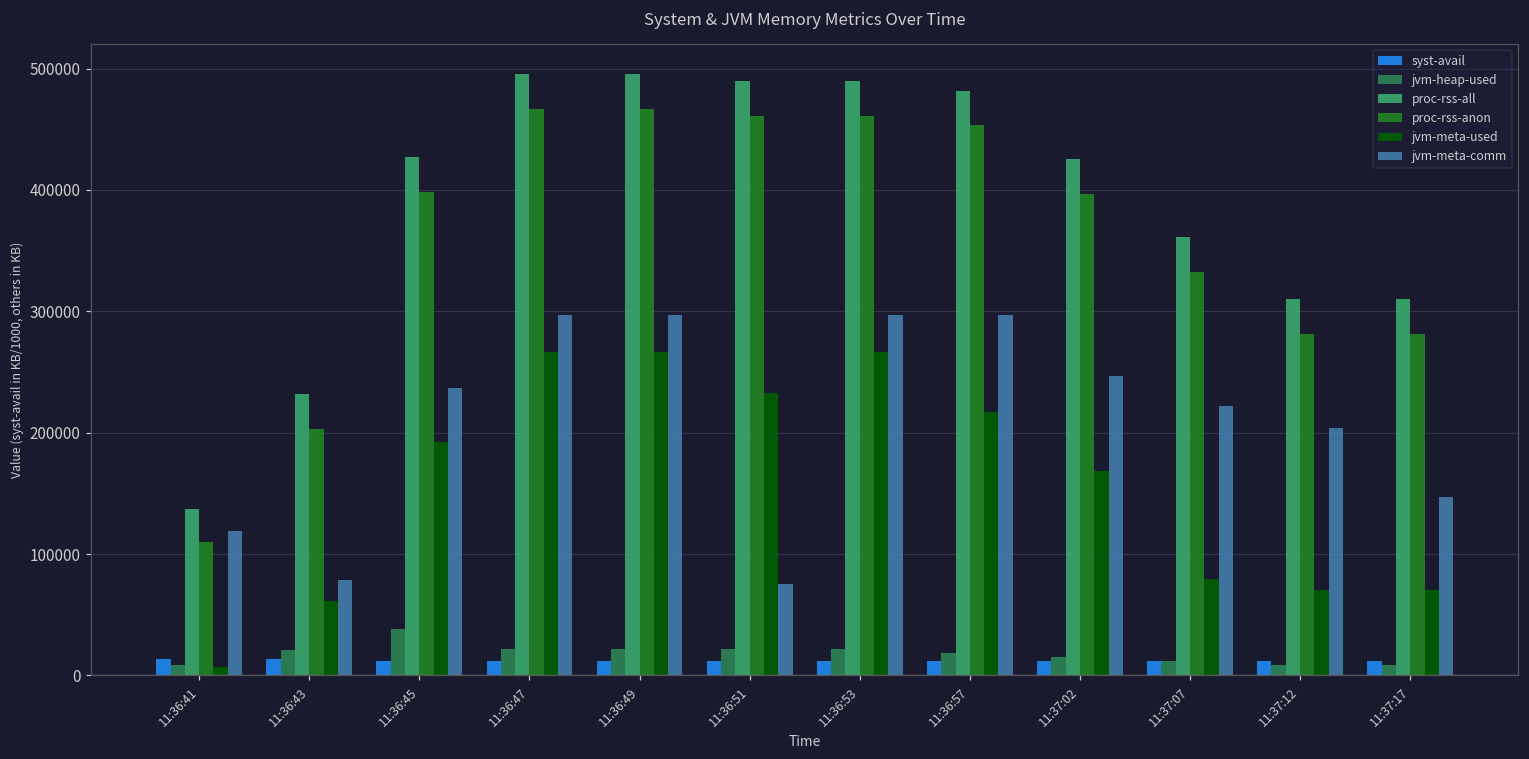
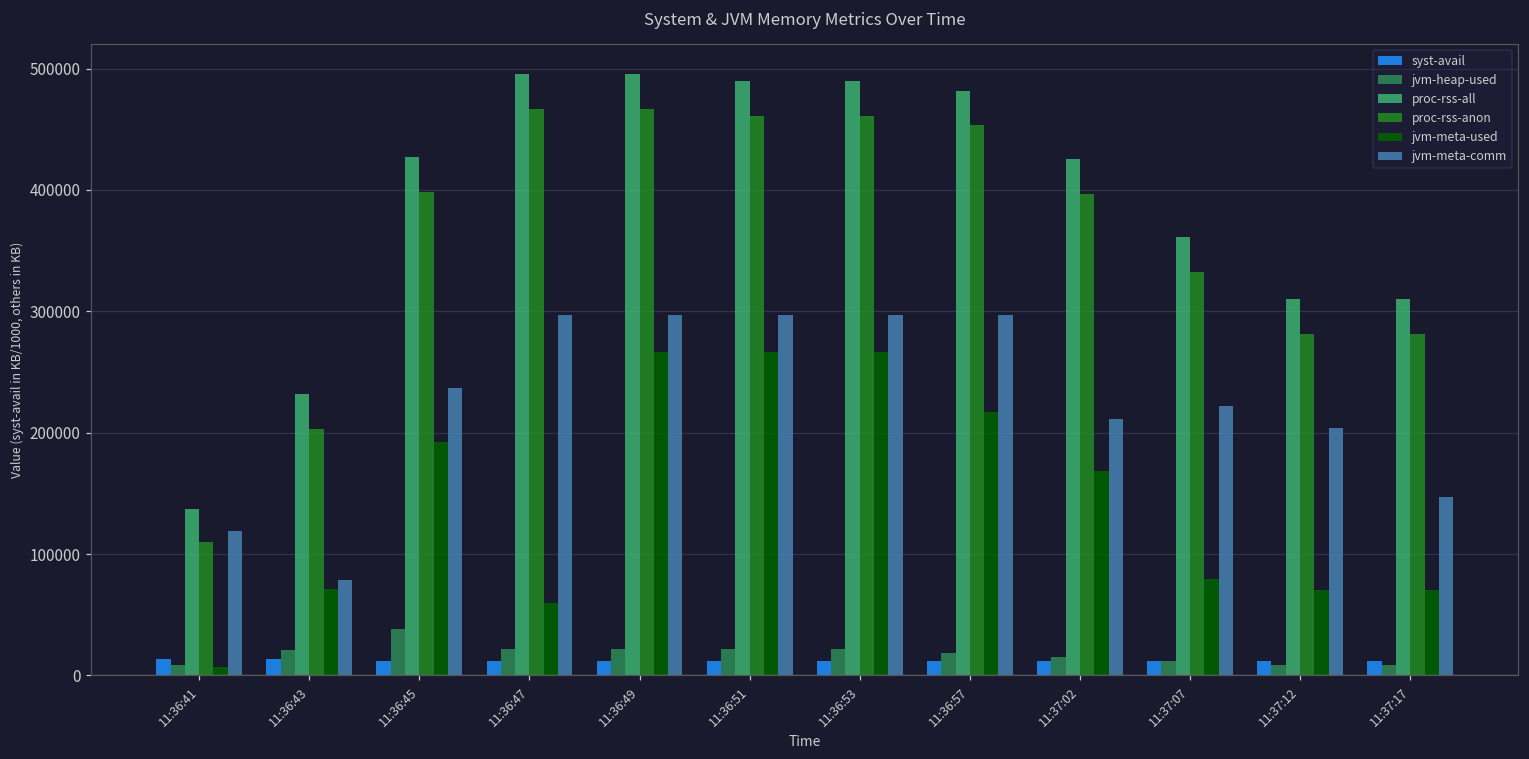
  {
    "syst-avail": {
      "11:36:41": 14000,
      "11:36:43": 13000,
      "11:36:45": 12000,
      "11:36:47": 12000,
      "11:36:49": 12000,
      "11:36:51": 12000,
      "11:36:53": 12000,
      "11:36:57": 12000,
      "11:37:02": 12000,
      "11:37:07": 12000,
      "11:37:12": 12000,
      "11:37:17": 12000
    },
    "jvm-meta-used": {
      "11:36:41": 7000,
-     "11:36:43": 61000,
+     "11:36:43": 71000,
      "11:36:45": 193000,
-     "11:36:47": 266000,
+     "11:36:47": 60000,
      "11:36:49": 266000,
-     "11:36:51": 233000,
+     "11:36:51": 266000,
      "11:36:53": 266000,
      "11:36:57": 217000,
      "11:37:02": 168000,
      "11:37:07": 80000,
      "11:37:12": 70000,
      "11:37:17": 70000
    },
    "jvm-meta-comm": {
      "11:36:41": 119000,
      "11:36:43": 79000,
      "11:36:45": 237000,
      "11:36:47": 297000,
      "11:36:49": 297000,
-     "11:36:51": 75000,
+     "11:36:51": 297000,
      "11:36:53": 297000,
      "11:36:57": 297000,
-     "11:37:02": 247000,
+     "11:37:02": 211000,
      "11:37:07": 222000,
      "11:37:12": 204000,
      "11:37:17": 147000
    }
  }
